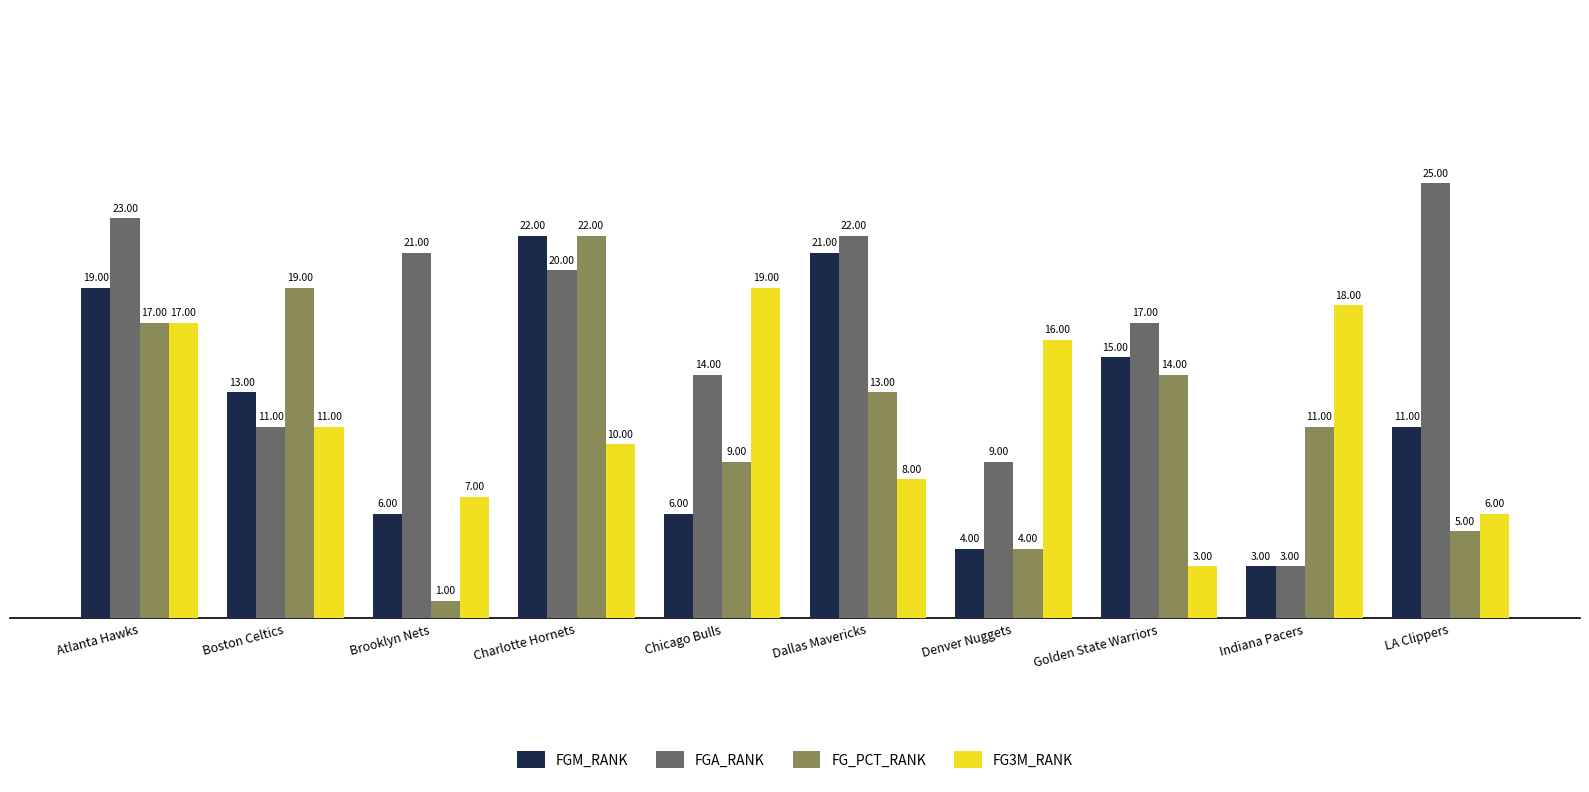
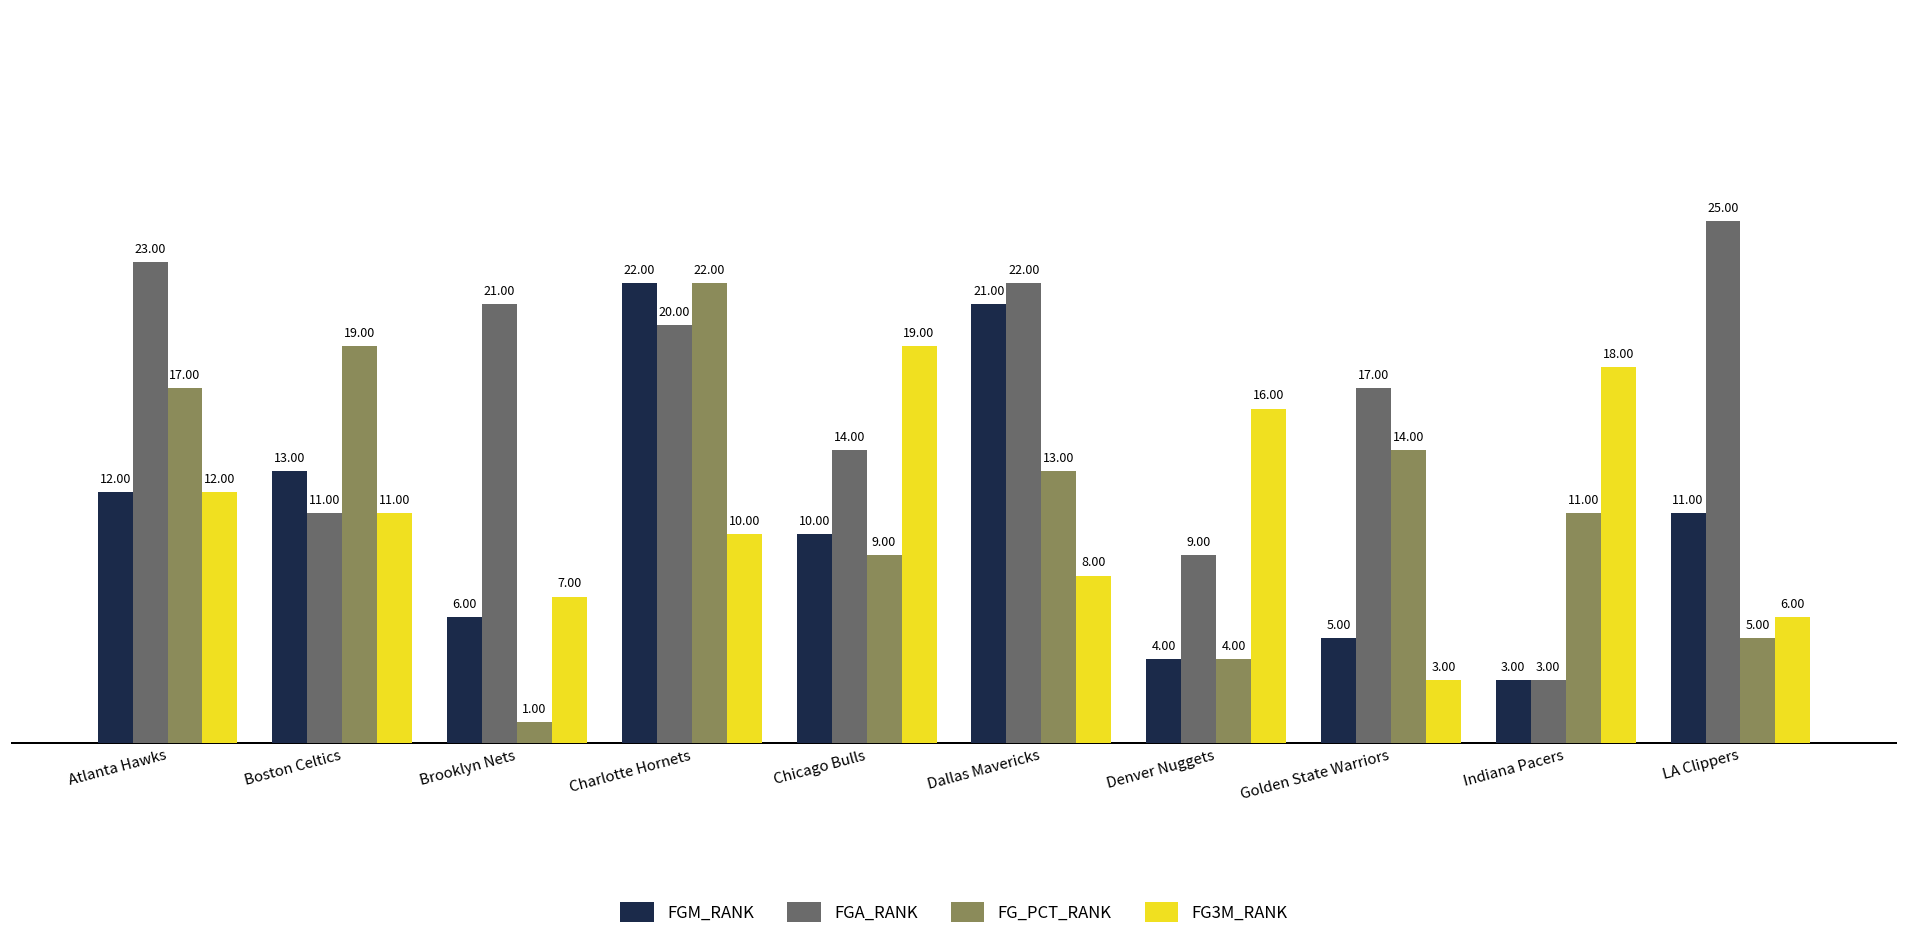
  {
    "FGM_RANK": {
-     "Atlanta Hawks": 19.00,
+     "Atlanta Hawks": 12.00,
      "Boston Celtics": 13.00,
      "Brooklyn Nets": 6.00,
      "Charlotte Hornets": 22.00,
-     "Chicago Bulls": 6.00,
+     "Chicago Bulls": 10.00,
      "Dallas Mavericks": 21.00,
      "Denver Nuggets": 4.00,
-     "Golden State Warriors": 15.00,
+     "Golden State Warriors": 5.00,
      "Indiana Pacers": 3.00,
      "LA Clippers": 11.00
    },
    "FG3M_RANK": {
-     "Atlanta Hawks": 17.00,
+     "Atlanta Hawks": 12.00,
      "Boston Celtics": 11.00,
      "Brooklyn Nets": 7.00,
      "Charlotte Hornets": 10.00,
      "Chicago Bulls": 19.00,
      "Dallas Mavericks": 8.00,
      "Denver Nuggets": 16.00,
      "Golden State Warriors": 3.00,
      "Indiana Pacers": 18.00,
      "LA Clippers": 6.00
    }
  }
